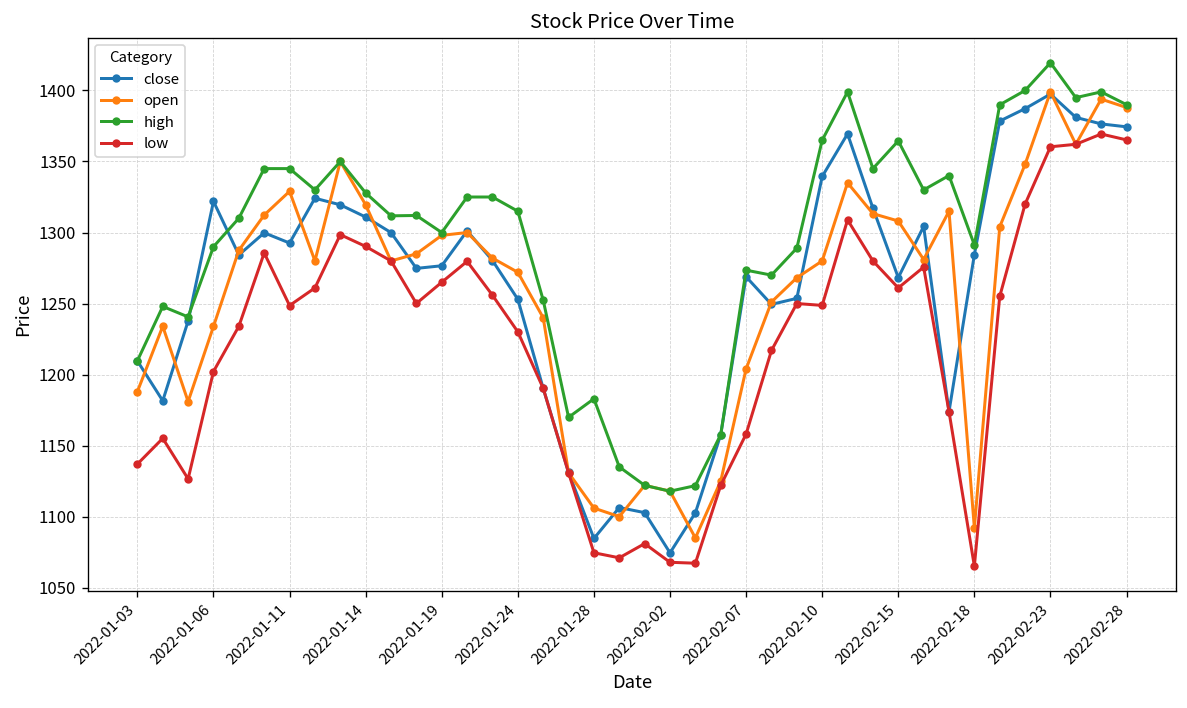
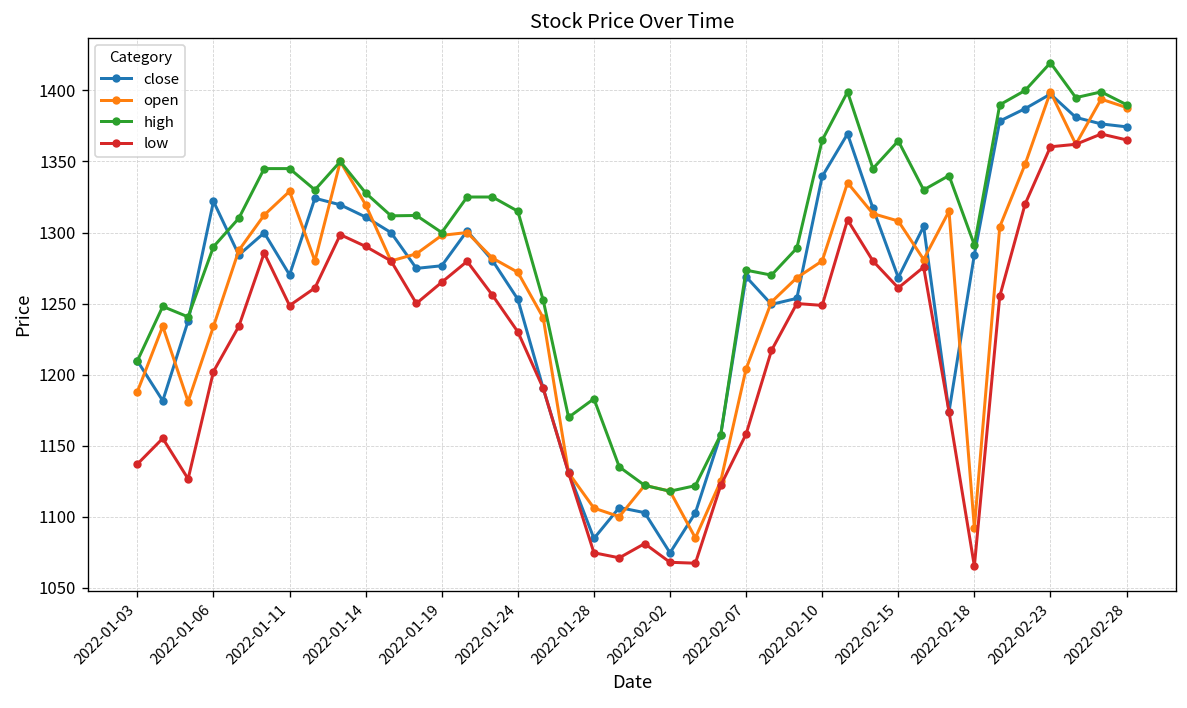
  {
    "close": {
      "2022-01-06": 1322,
-     "2022-01-11": 1293,
+     "2022-01-11": 1270,
      "2022-01-14": 1311,
      "2022-01-19": 1277,
      "2022-01-24": 1253,
      "2022-01-28": 1085,
      "2022-02-02": 1075,
      "2022-02-07": 1269,
      "2022-02-10": 1339,
      "2022-02-15": 1268,
      "2022-02-18": 1284,
      "2022-02-28": 1374
    },
    "open": {
      "2022-01-03": 1188,
      "2022-01-06": 1234,
      "2022-01-11": 1329,
      "2022-01-14": 1320,
      "2022-01-24": 1272,
      "2022-01-28": 1106,
      "2022-02-07": 1204,
      "2022-02-10": 1280,
      "2022-02-15": 1308,
      "2022-02-18": 1092
    },
    "high": {
      "2022-01-06": 1290,
      "2022-01-11": 1345,
      "2022-01-14": 1328,
      "2022-01-24": 1315,
      "2022-01-28": 1183,
      "2022-02-07": 1274,
      "2022-02-10": 1365,
      "2022-02-15": 1365,
      "2022-02-18": 1291,
      "2022-02-23": 1420
    },
    "low": {
      "2022-01-03": 1137,
      "2022-01-06": 1202,
      "2022-01-11": 1249,
      "2022-01-14": 1290,
      "2022-01-19": 1265,
      "2022-01-24": 1230,
      "2022-01-28": 1075,
      "2022-02-02": 1068,
      "2022-02-07": 1158,
      "2022-02-10": 1249,
      "2022-02-15": 1261,
      "2022-02-18": 1065,
      "2022-02-23": 1360,
      "2022-02-28": 1365
    }
  }
